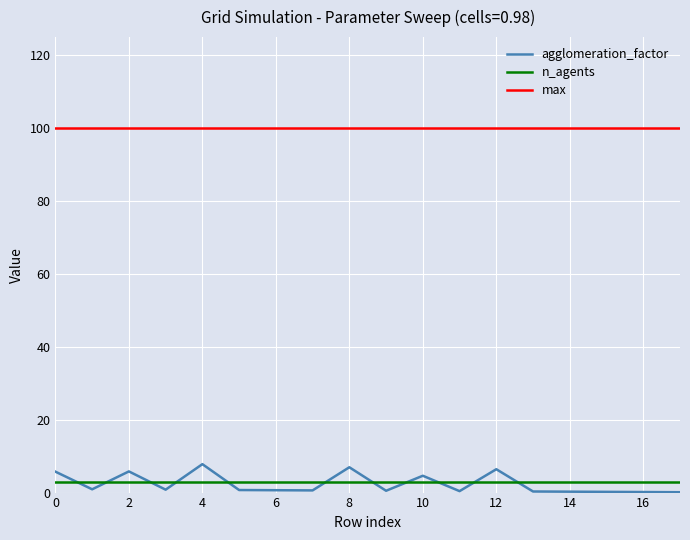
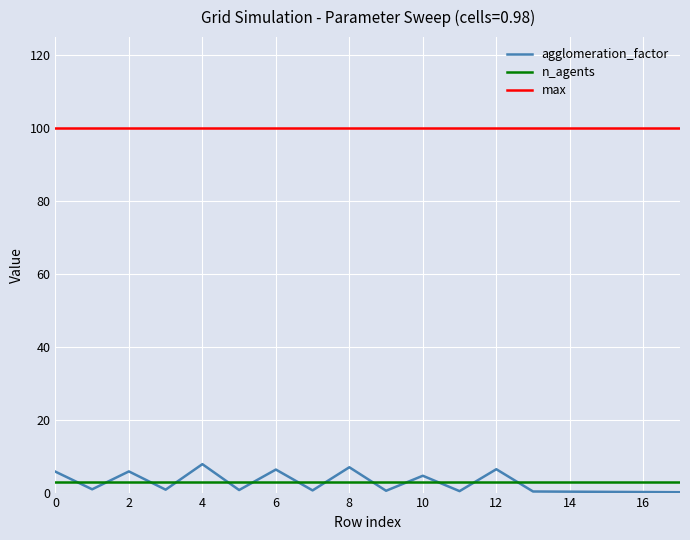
  {
    "agglomeration_factor": {
      "0": 6,
      "2": 6,
      "4": 8,
-     "6": 1,
+     "6": 6,
      "8": 7,
      "10": 5,
      "12": 6,
      "14": 0,
      "16": 0
    },
    "n_agents": {
      "0": 3,
      "2": 3,
      "4": 3,
      "6": 3,
      "8": 3,
      "10": 3,
      "12": 3,
      "14": 3,
      "16": 3
    },
    "max": {
      "0": 100,
      "2": 100,
      "4": 100,
      "6": 100,
      "8": 100,
      "10": 100,
      "12": 100,
      "14": 100,
      "16": 100
    }
  }
